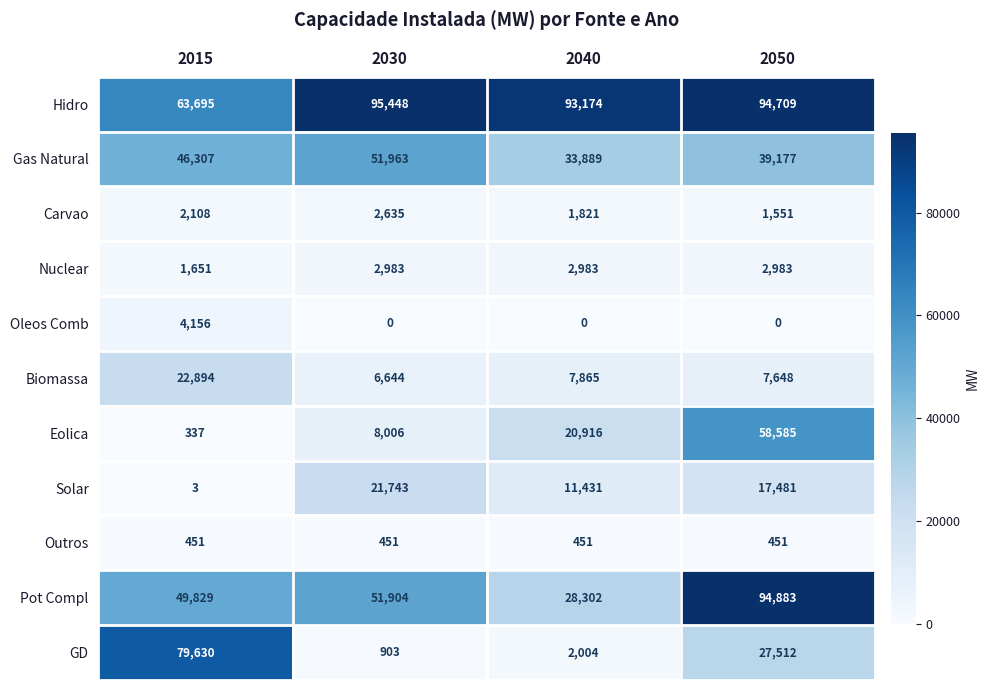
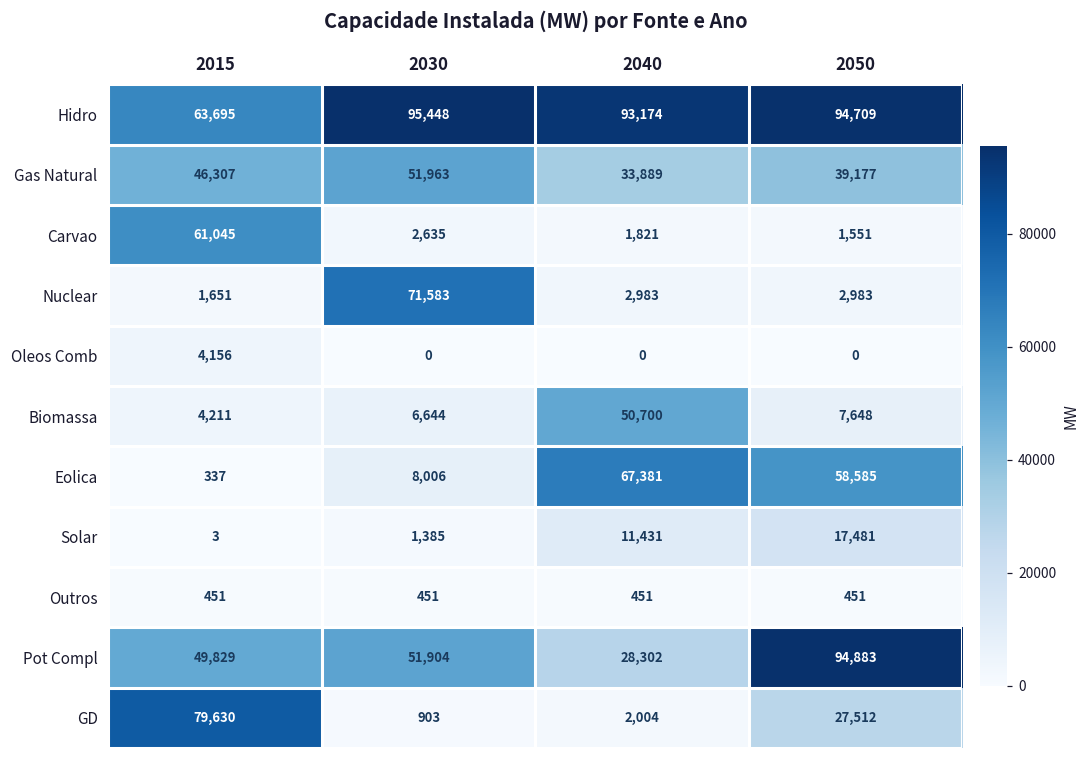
  {
    "Hidro": {
      "2015": "63,695",
      "2030": "95,448",
      "2040": "93,174",
      "2050": "94,709"
    },
    "Gas Natural": {
      "2015": "46,307",
      "2030": "51,963",
      "2040": "33,889",
      "2050": "39,177"
    },
    "Carvao": {
-     "2015": "2,108",
+     "2015": "61,045",
      "2030": "2,635",
      "2040": "1,821",
      "2050": "1,551"
    },
    "Nuclear": {
      "2015": "1,651",
-     "2030": "2,983",
+     "2030": "71,583",
      "2040": "2,983",
      "2050": "2,983"
    },
    "Oleos Comb": {
      "2015": "4,156",
      "2030": "0",
      "2040": "0",
      "2050": "0"
    },
    "Biomassa": {
-     "2015": "22,894",
+     "2015": "4,211",
      "2030": "6,644",
-     "2040": "7,865",
+     "2040": "50,700",
      "2050": "7,648"
    },
    "Eolica": {
      "2015": "337",
      "2030": "8,006",
-     "2040": "20,916",
+     "2040": "67,381",
      "2050": "58,585"
    },
    "Solar": {
      "2015": "3",
-     "2030": "21,743",
+     "2030": "1,385",
      "2040": "11,431",
      "2050": "17,481"
    },
    "Outros": {
      "2015": "451",
      "2030": "451",
      "2040": "451",
      "2050": "451"
    },
    "Pot Compl": {
      "2015": "49,829",
      "2030": "51,904",
      "2040": "28,302",
      "2050": "94,883"
    },
    "GD": {
      "2015": "79,630",
      "2030": "903",
      "2040": "2,004",
      "2050": "27,512"
    }
  }
